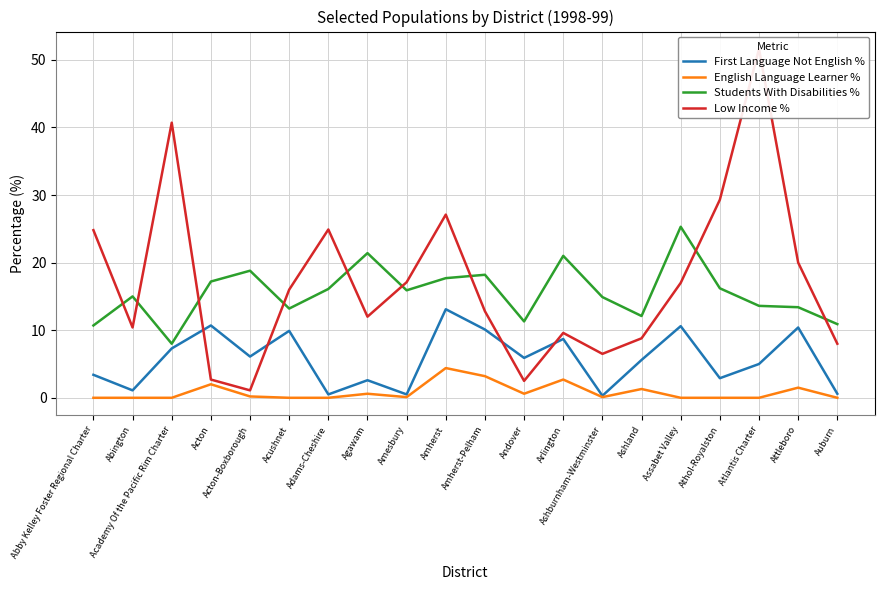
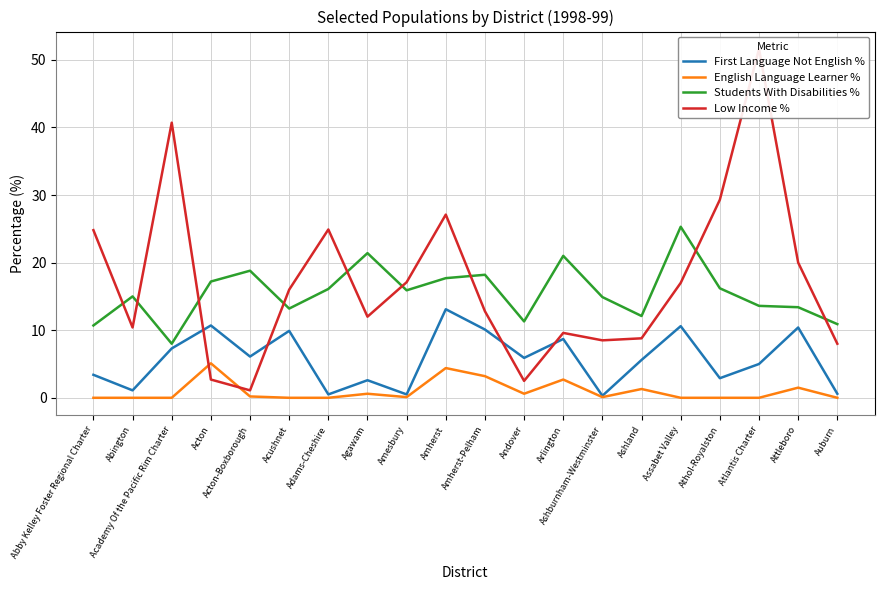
  {
    "First Language Not English %": {
      "Abby Kelley Foster Regional Charter": 3,
      "Abington": 1,
      "Academy Of the Pacific Rim Charter": 7,
      "Acton": 11,
      "Acton-Boxborough": 6,
      "Acushnet": 10,
      "Adams-Cheshire": 1,
      "Agawam": 3,
      "Amesbury": 1,
      "Amherst": 13,
      "Amherst-Pelham": 10,
      "Andover": 6,
      "Arlington": 9,
      "Ashland": 6,
      "Assabet Valley": 11,
      "Athol-Royalston": 3,
      "Atlantis Charter": 5,
      "Attleboro": 10,
      "Auburn": 1
    },
    "English Language Learner %": {
      "Abby Kelley Foster Regional Charter": 0,
      "Abington": 0,
      "Academy Of the Pacific Rim Charter": 0,
-     "Acton": 2,
+     "Acton": 5,
      "Acton-Boxborough": 0,
      "Acushnet": 0,
      "Adams-Cheshire": 0,
      "Agawam": 1,
      "Amesbury": 0,
      "Amherst": 4,
      "Amherst-Pelham": 3,
      "Andover": 1,
      "Arlington": 3,
      "Ashland": 1,
      "Assabet Valley": 0,
      "Athol-Royalston": 0,
      "Atlantis Charter": 0,
      "Attleboro": 2,
      "Auburn": 0
    },
    "Students With Disabilities %": {
      "Abby Kelley Foster Regional Charter": 11,
      "Abington": 15,
      "Academy Of the Pacific Rim Charter": 8,
      "Acton": 17,
      "Acton-Boxborough": 19,
      "Acushnet": 13,
      "Adams-Cheshire": 16,
      "Agawam": 21,
      "Amesbury": 16,
      "Amherst": 18,
      "Amherst-Pelham": 18,
      "Andover": 11,
      "Arlington": 21,
      "Ashburnham-Westminster": 15,
      "Ashland": 12,
      "Assabet Valley": 25,
      "Athol-Royalston": 16,
      "Atlantis Charter": 14,
      "Attleboro": 13,
      "Auburn": 11
    },
    "Low Income %": {
      "Abby Kelley Foster Regional Charter": 25,
      "Abington": 10,
      "Academy Of the Pacific Rim Charter": 41,
      "Acton": 3,
      "Acton-Boxborough": 1,
      "Acushnet": 16,
      "Adams-Cheshire": 25,
      "Agawam": 12,
      "Amesbury": 17,
      "Amherst": 27,
      "Amherst-Pelham": 13,
      "Andover": 3,
      "Arlington": 10,
-     "Ashburnham-Westminster": 7,
+     "Ashburnham-Westminster": 9,
      "Ashland": 9,
      "Assabet Valley": 17,
      "Athol-Royalston": 29,
      "Attleboro": 20,
      "Auburn": 8
    }
  }
